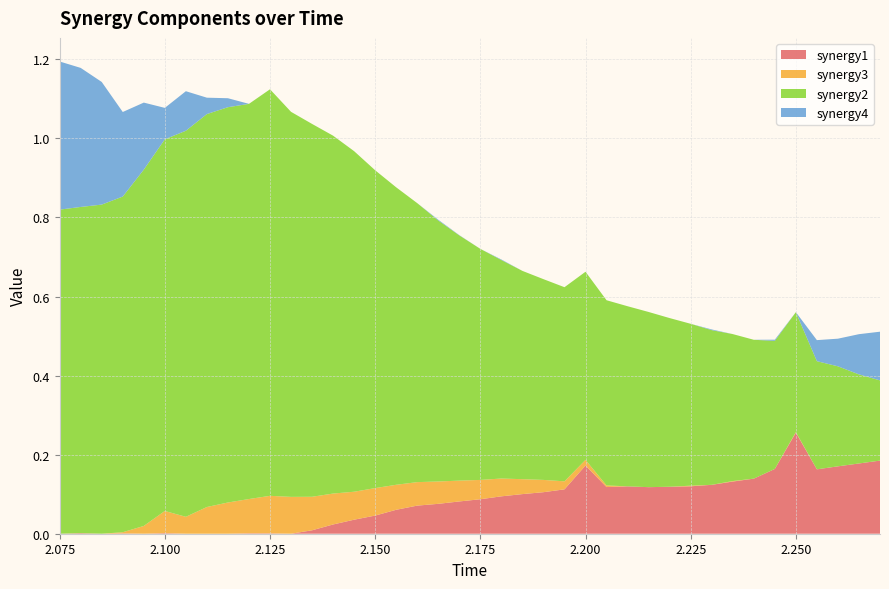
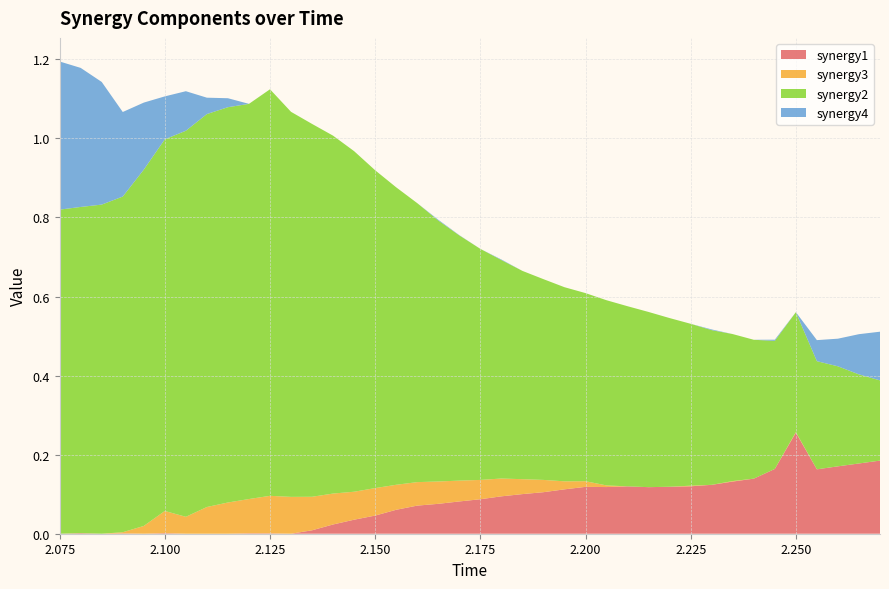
  {
    "synergy1": {
      "2.150": 0.05,
      "2.175": 0.09,
-     "2.200": 0.17
+     "2.200": 0.12
    },
    "synergy3": {
      "2.100": 0.06,
      "2.125": 0.09,
      "2.150": 0.07,
      "2.175": 0.05,
      "2.200": 0.01
    },
    "synergy2": {
      "2.075": 0.82,
      "2.100": 0.94
    },
    "synergy4": {
      "2.075": 0.37,
-     "2.100": 0.08
+     "2.100": 0.11
    }
  }
